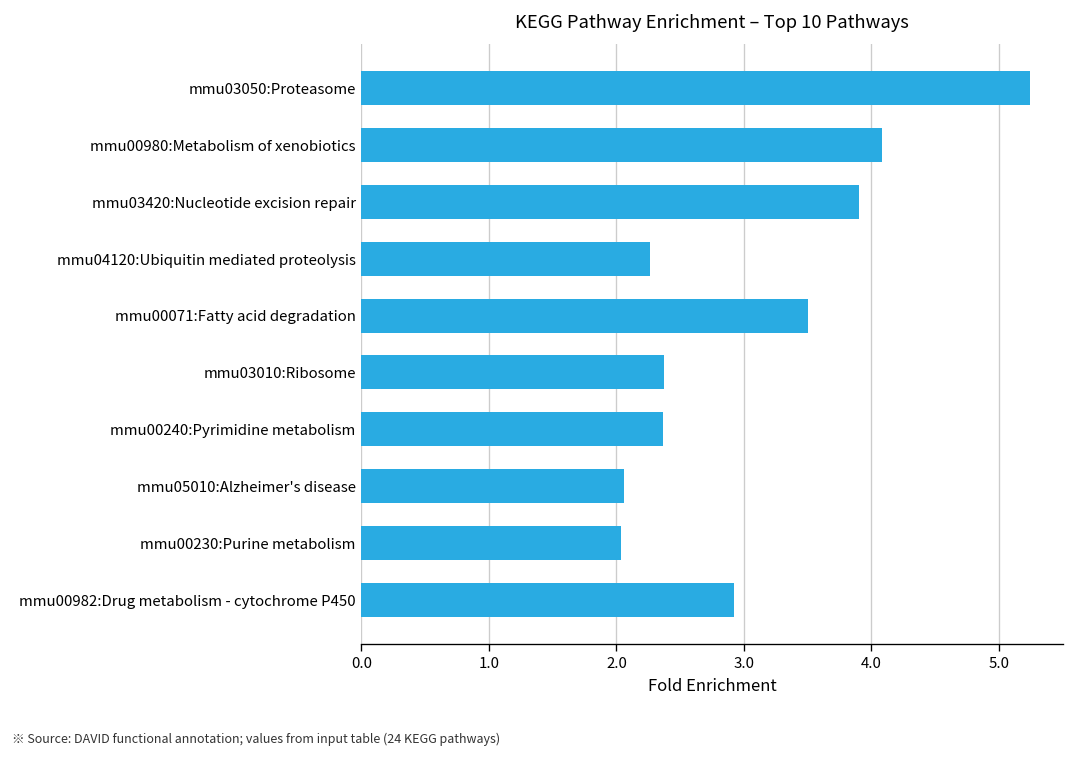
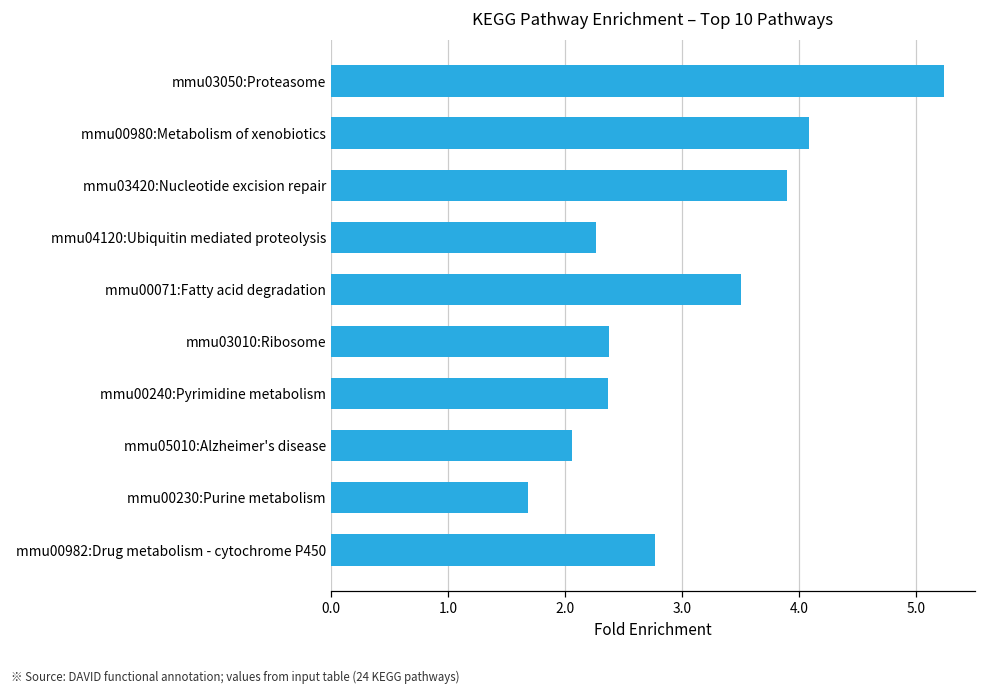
  {
    "mmu03050:Proteasome": 5.24,
    "mmu00980:Metabolism of xenobiotics": 4.08,
    "mmu03420:Nucleotide excision repair": 3.90,
    "mmu04120:Ubiquitin mediated proteolysis": 2.27,
    "mmu00071:Fatty acid degradation": 3.50,
    "mmu03010:Ribosome": 2.38,
    "mmu00240:Pyrimidine metabolism": 2.37,
    "mmu05010:Alzheimer's disease": 2.06,
-   "mmu00230:Purine metabolism": 2.04,
-   "mmu00982:Drug metabolism - cytochrome P450": 2.92
+   "mmu00230:Purine metabolism": 1.68,
+   "mmu00982:Drug metabolism - cytochrome P450": 2.77
  }
